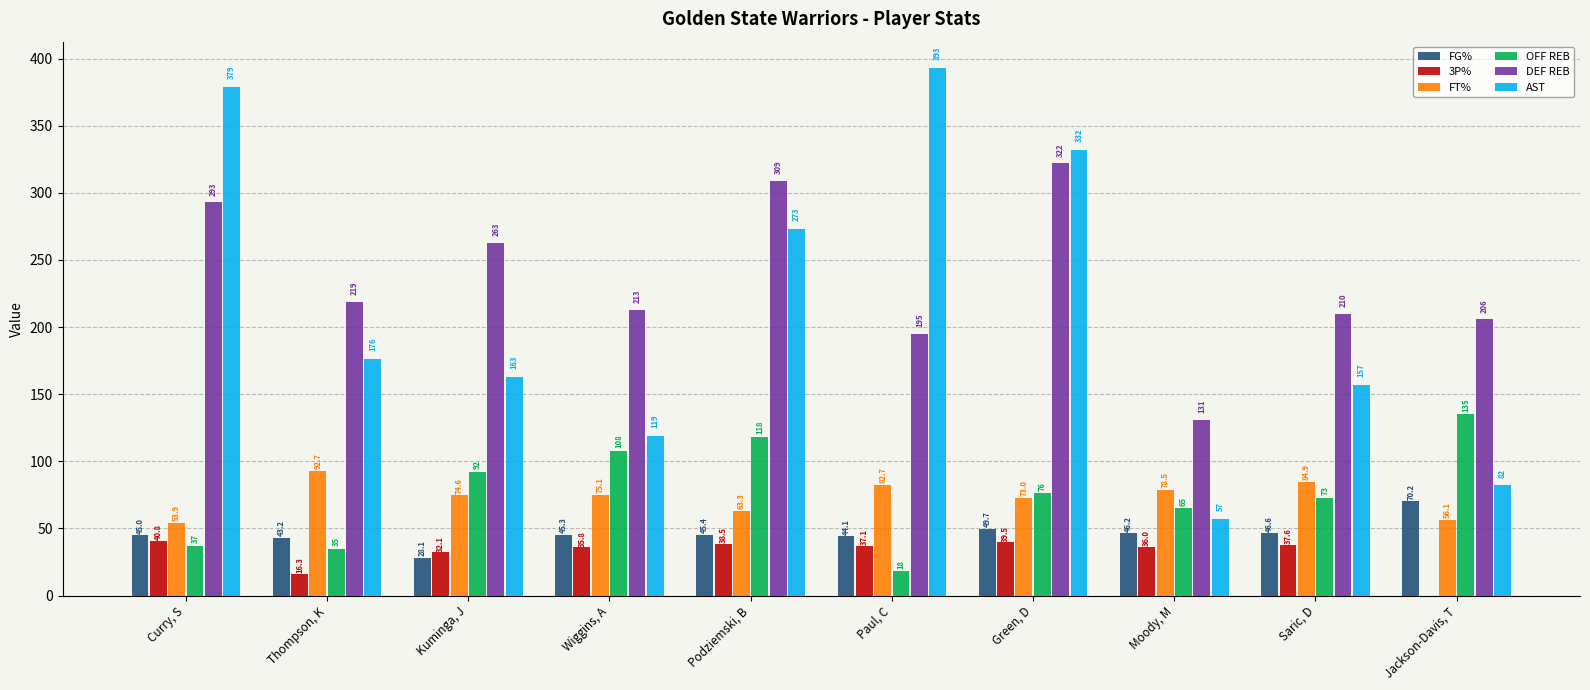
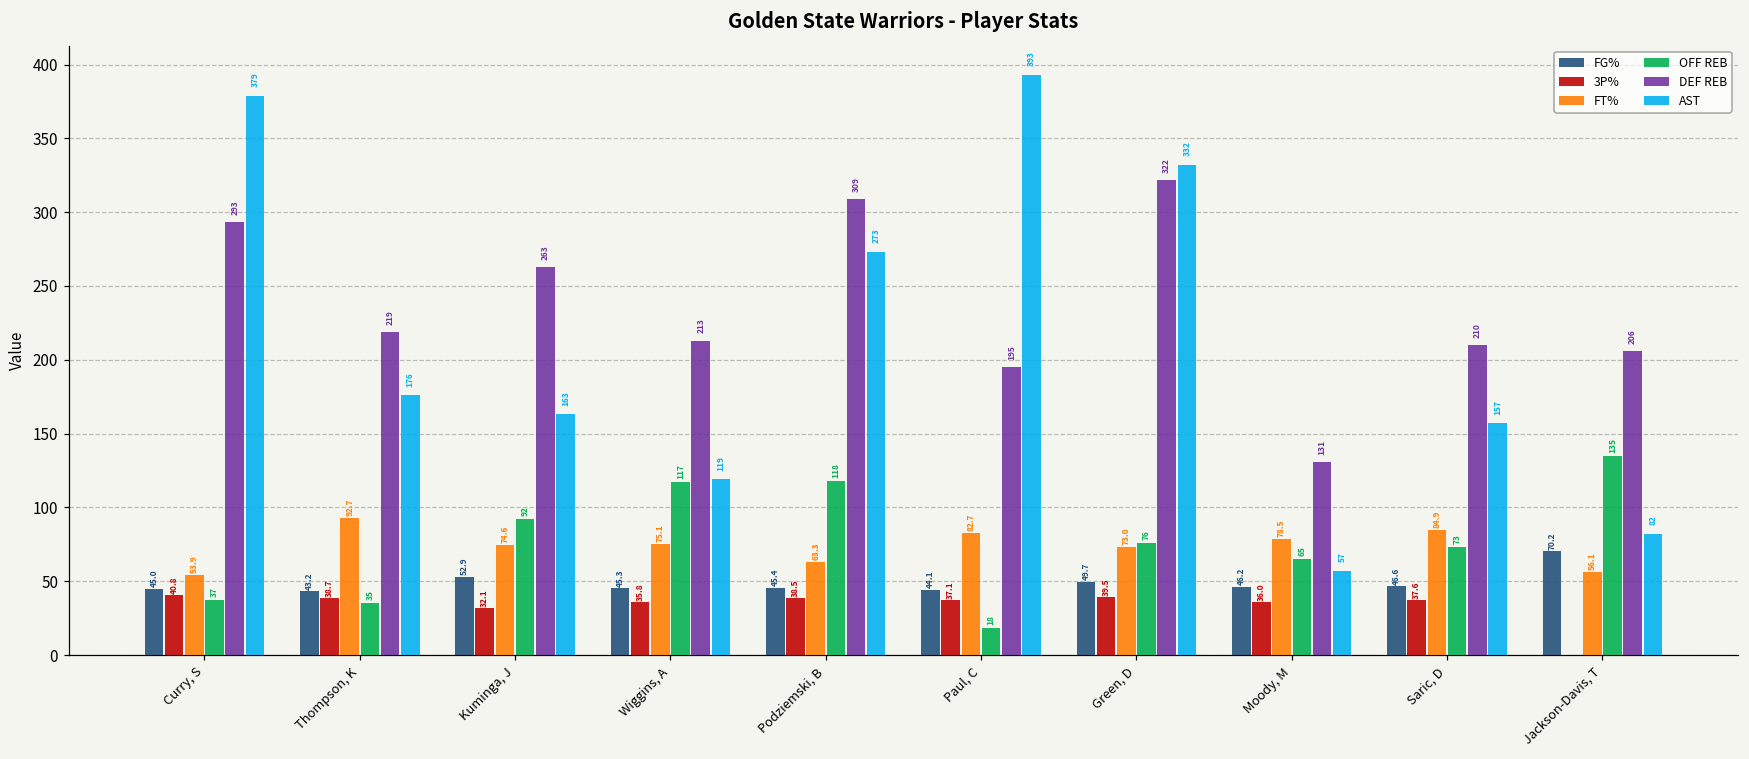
  {
    "FG%": {
      "Curry, S": 45.0,
      "Thompson, K": 43.2,
-     "Kuminga, J": 28.1,
+     "Kuminga, J": 52.9,
      "Wiggins, A": 45.3,
      "Podziemski, B": 45.4,
      "Paul, C": 44.1,
      "Green, D": 49.7,
      "Moody, M": 46.2,
      "Saric, D": 46.6,
      "Jackson-Davis, T": 70.2
    },
    "3P%": {
      "Curry, S": 40.8,
-     "Thompson, K": 16.3,
+     "Thompson, K": 38.7,
      "Kuminga, J": 32.1,
      "Wiggins, A": 35.8,
      "Podziemski, B": 38.5,
      "Paul, C": 37.1,
      "Green, D": 39.5,
      "Moody, M": 36.0,
      "Saric, D": 37.6
    },
    "FT%": {
      "Curry, S": 53.9,
      "Thompson, K": 92.7,
      "Kuminga, J": 74.6,
      "Wiggins, A": 75.1,
      "Podziemski, B": 63.3,
      "Paul, C": 82.7,
      "Green, D": 73.0,
      "Moody, M": 78.5,
      "Saric, D": 84.9,
      "Jackson-Davis, T": 56.1
    },
    "OFF REB": {
      "Curry, S": 37,
      "Thompson, K": 35,
      "Kuminga, J": 92,
-     "Wiggins, A": 108,
+     "Wiggins, A": 117,
      "Podziemski, B": 118,
      "Paul, C": 18,
      "Green, D": 76,
      "Moody, M": 65,
      "Saric, D": 73,
      "Jackson-Davis, T": 135
    },
    "DEF REB": {
      "Curry, S": 293,
      "Thompson, K": 219,
      "Kuminga, J": 263,
      "Wiggins, A": 213,
      "Podziemski, B": 309,
      "Paul, C": 195,
      "Green, D": 322,
      "Moody, M": 131,
      "Saric, D": 210,
      "Jackson-Davis, T": 206
    },
    "AST": {
      "Curry, S": 379,
      "Thompson, K": 176,
      "Kuminga, J": 163,
      "Wiggins, A": 119,
      "Podziemski, B": 273,
      "Paul, C": 393,
      "Green, D": 332,
      "Moody, M": 57,
      "Saric, D": 157,
      "Jackson-Davis, T": 82
    }
  }
